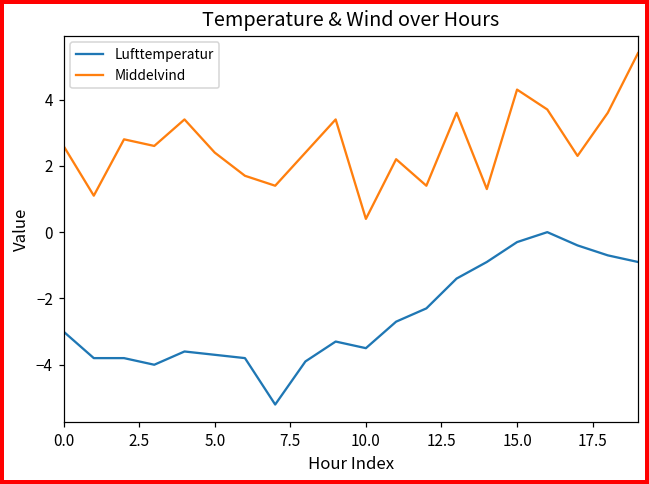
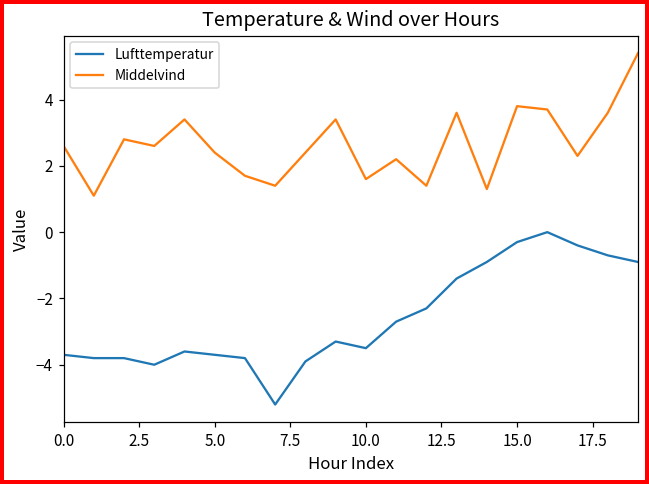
  {
    "Lufttemperatur": {
-     "0.0": -3.0,
+     "0.0": -3.7,
      "5.0": -3.7,
      "10.0": -3.5,
      "15.0": -0.3
    },
    "Middelvind": {
      "0.0": 2.6,
      "5.0": 2.4,
-     "10.0": 0.4,
-     "15.0": 4.3
+     "10.0": 1.6,
+     "15.0": 3.8
    }
  }
